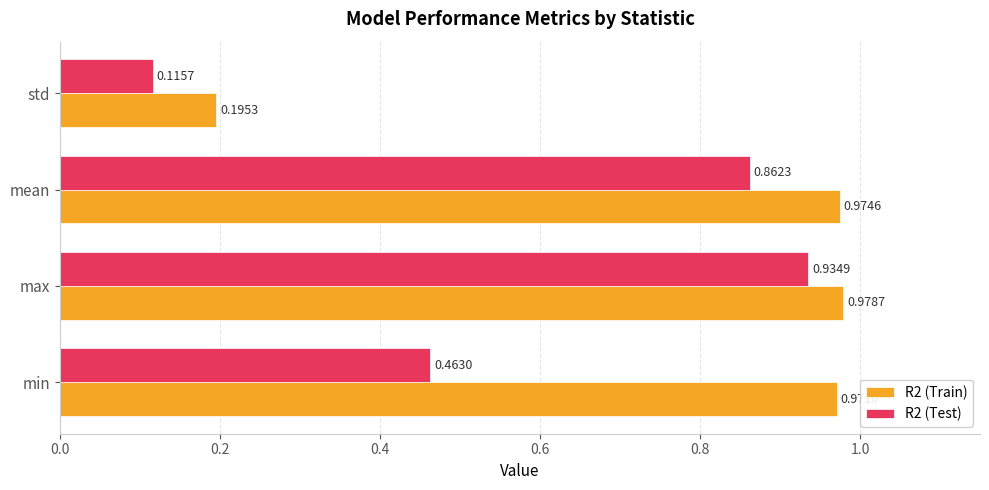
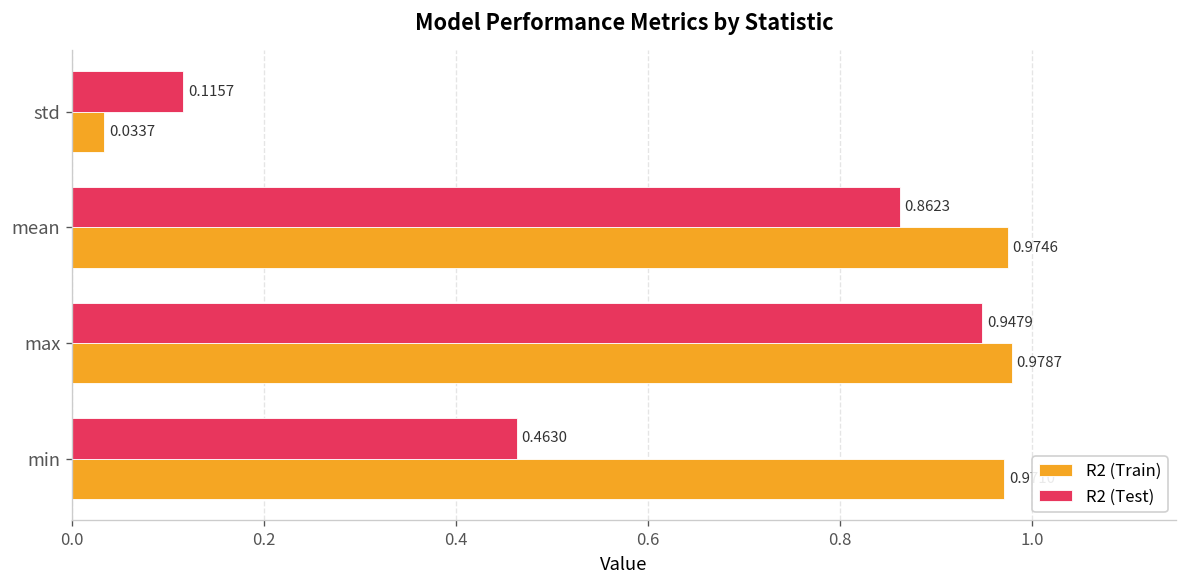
  {
    "R2 (Train)": {
-     "std": 0.1953,
+     "std": 0.0337,
      "mean": 0.9746,
      "max": 0.9787
    },
    "R2 (Test)": {
      "std": 0.1157,
      "mean": 0.8623,
-     "max": 0.9349,
+     "max": 0.9479,
      "min": 0.4630
    }
  }
